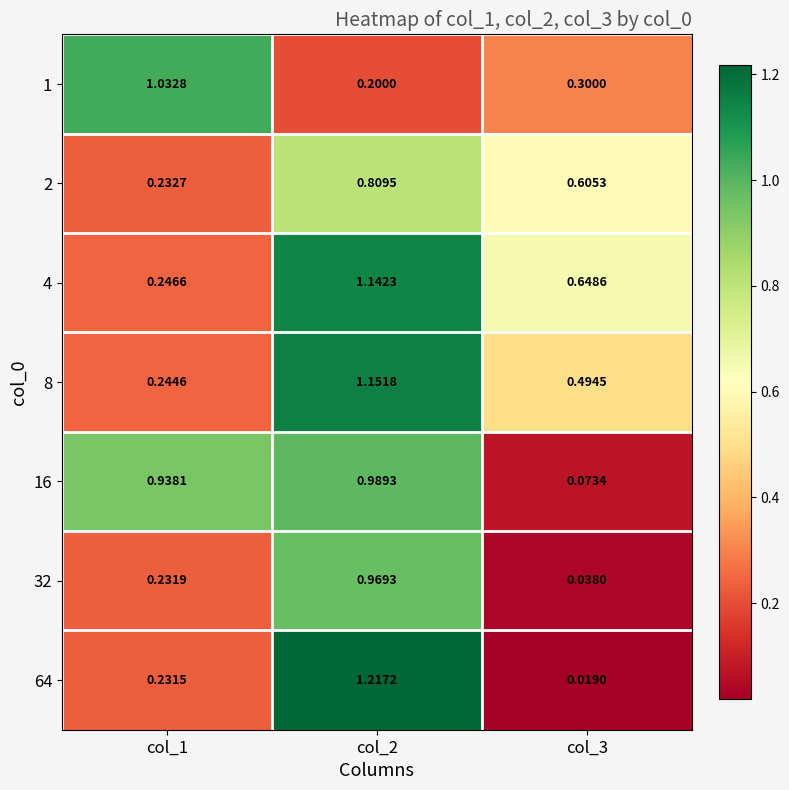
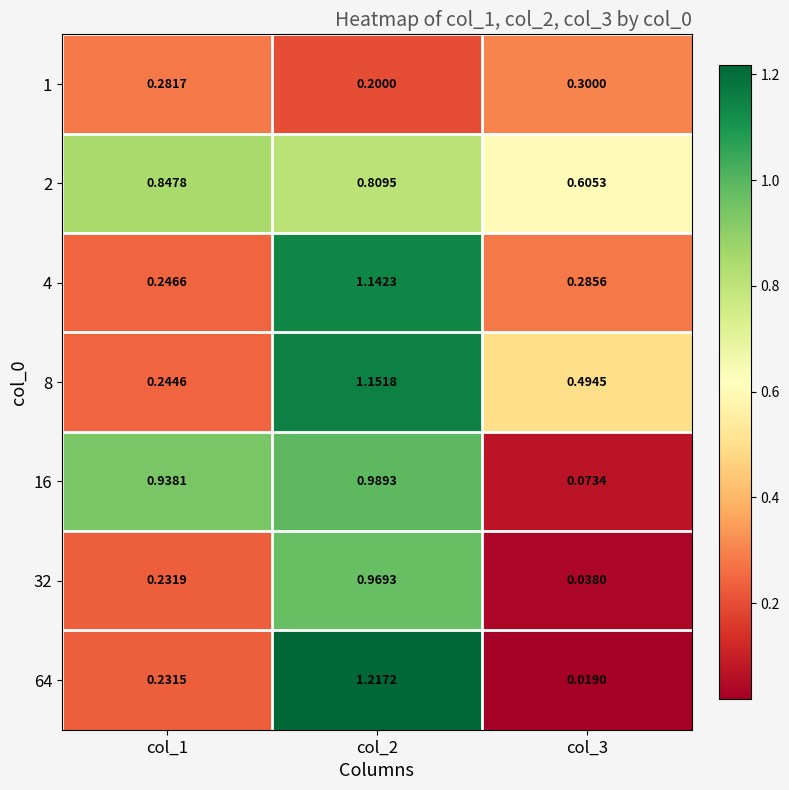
  {
    "1": {
-     "col_1": 1.0328,
+     "col_1": 0.2817,
      "col_2": 0.2000,
      "col_3": 0.3000
    },
    "2": {
-     "col_1": 0.2327,
+     "col_1": 0.8478,
      "col_2": 0.8095,
      "col_3": 0.6053
    },
    "4": {
      "col_1": 0.2466,
      "col_2": 1.1423,
-     "col_3": 0.6486
+     "col_3": 0.2856
    },
    "8": {
      "col_1": 0.2446,
      "col_2": 1.1518,
      "col_3": 0.4945
    },
    "16": {
      "col_1": 0.9381,
      "col_2": 0.9893,
      "col_3": 0.0734
    },
    "32": {
      "col_1": 0.2319,
      "col_2": 0.9693,
      "col_3": 0.0380
    },
    "64": {
      "col_1": 0.2315,
      "col_2": 1.2172,
      "col_3": 0.0190
    }
  }
